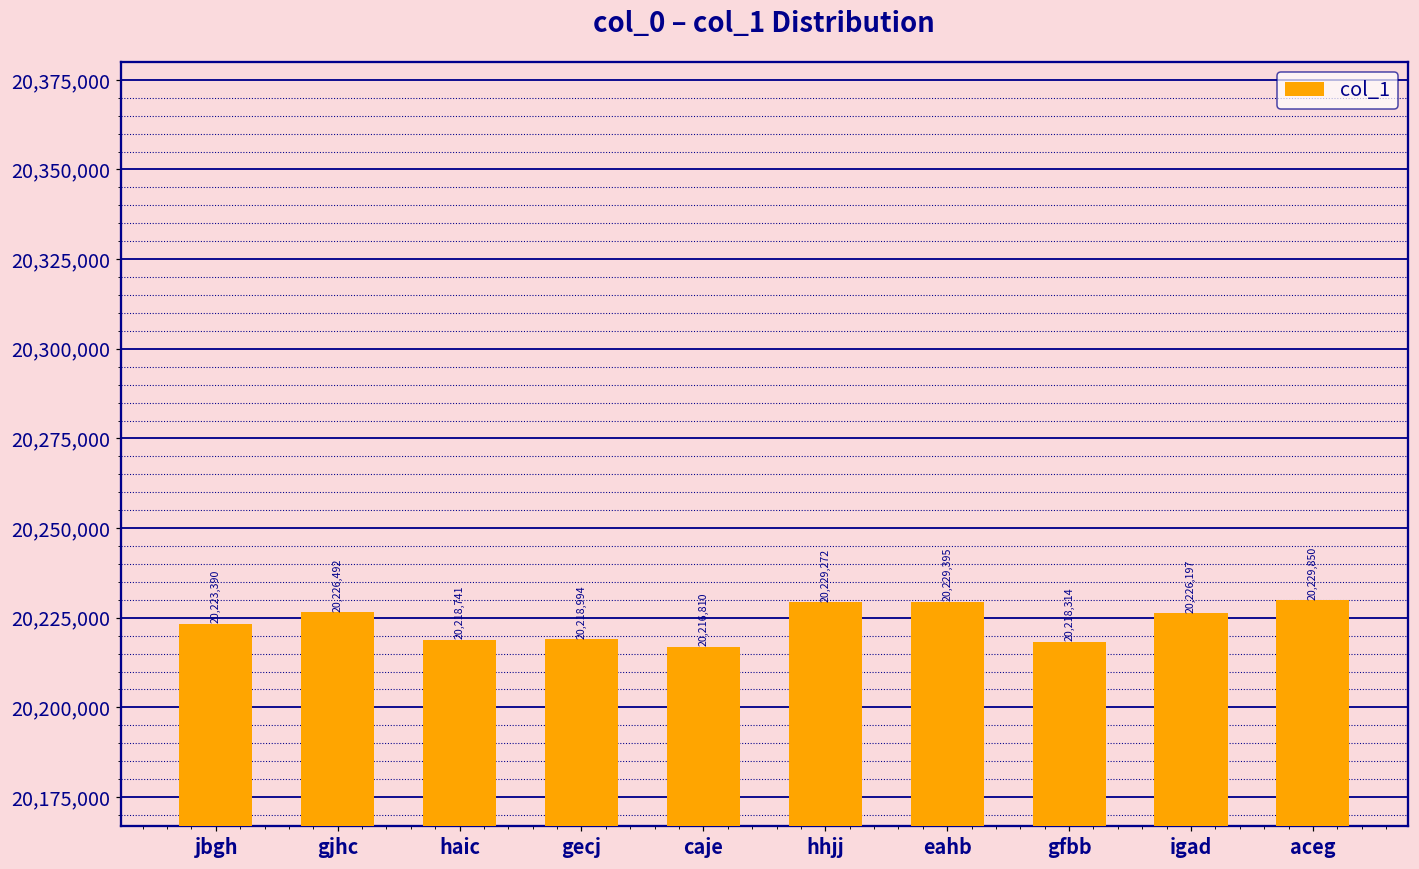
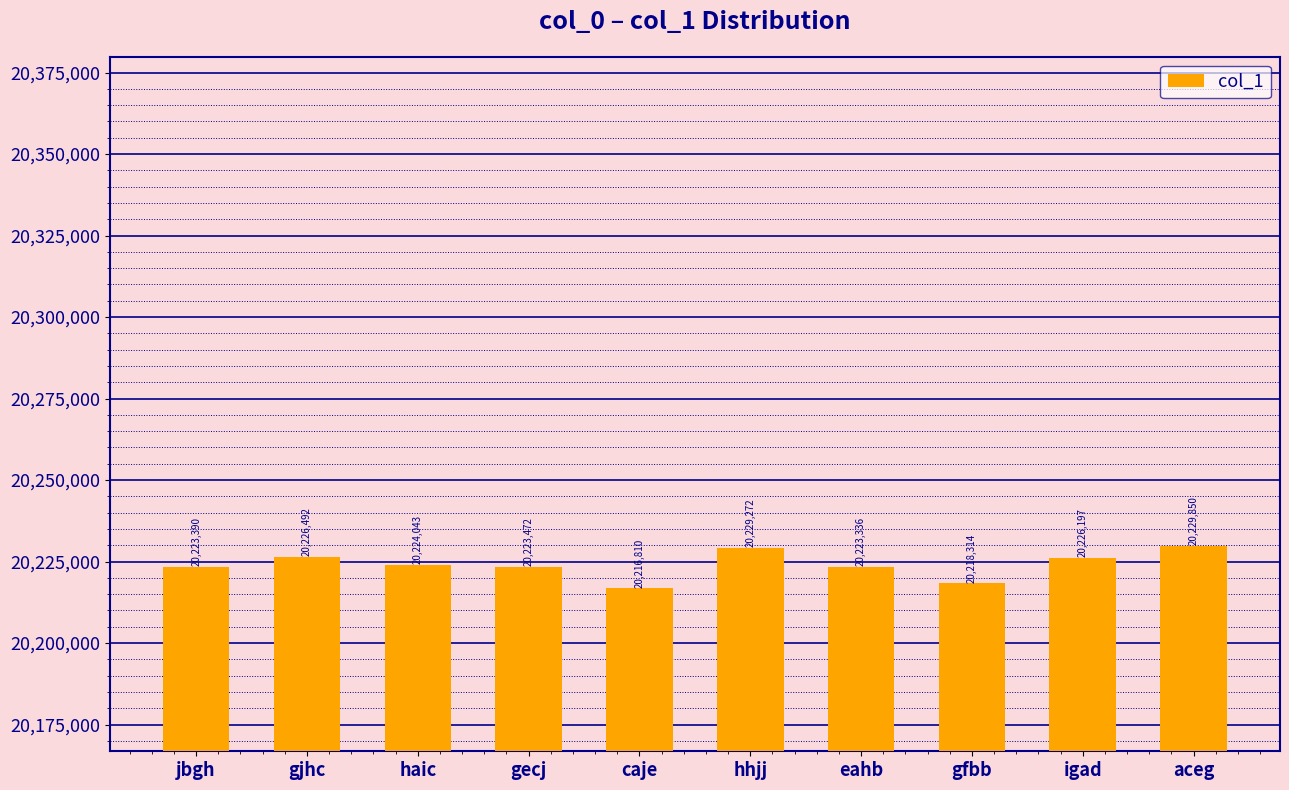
  {
    "jbgh": "20,223,390",
    "gjhc": "20,226,492",
-   "haic": "20,218,741",
-   "gecj": "20,218,994",
+   "haic": "20,224,043",
+   "gecj": "20,223,472",
    "caje": "20,216,810",
    "hhjj": "20,229,272",
-   "eahb": "20,229,395",
+   "eahb": "20,223,336",
    "gfbb": "20,218,314",
    "igad": "20,226,197",
    "aceg": "20,229,850"
  }
